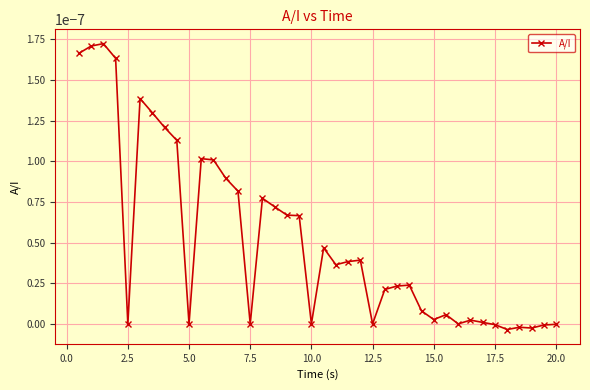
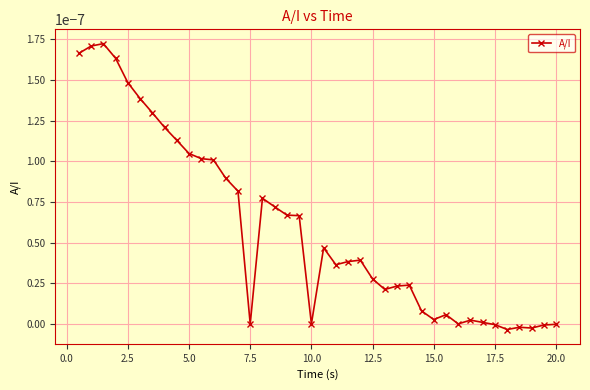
  {
-   "2.5": 0.0000000,
-   "5.0": 0.0000000,
+   "2.5": 0.0000001,
+   "5.0": 0.0000001,
    "7.5": 0.00000000,
    "10.0": 0.00000000,
-   "12.5": 0.00000000,
+   "12.5": 0.00000003,
    "15.0": 0.000000003,
    "17.5": 0.00000000,
    "20.0": 0.00000000
  }
